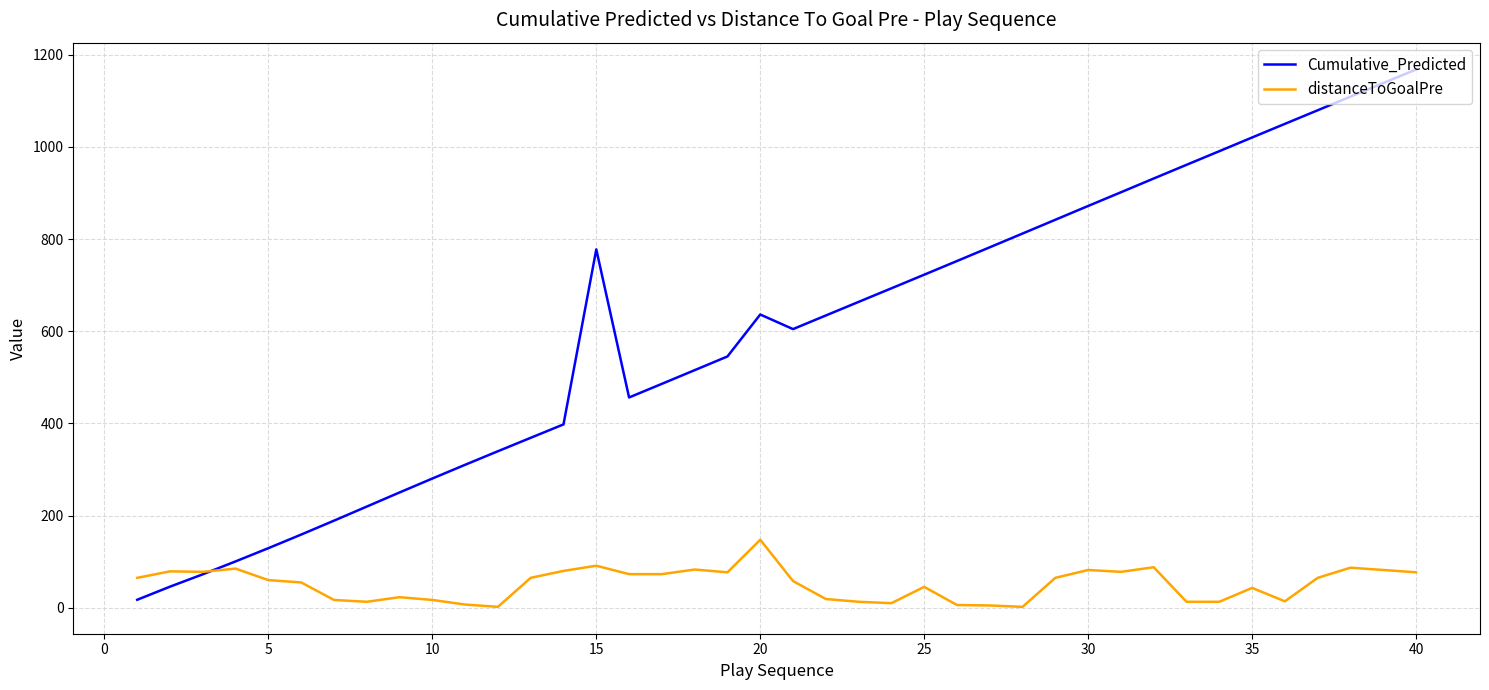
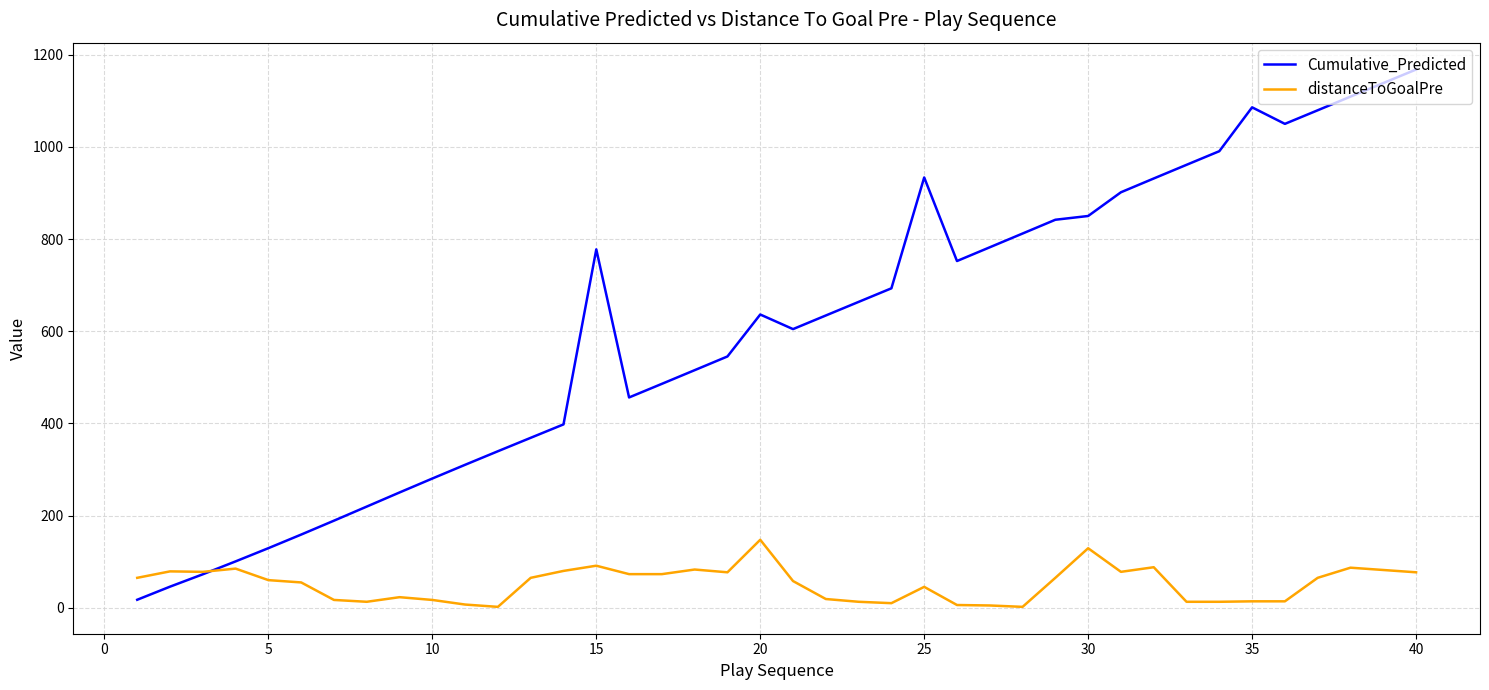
  {
    "Cumulative_Predicted": {
      "5": 130,
      "10": 280,
      "15": 780,
      "20": 640,
-     "25": 720,
-     "30": 870,
-     "35": 1020
+     "25": 930,
+     "30": 850,
+     "35": 1090
    },
    "distanceToGoalPre": {
      "5": 60,
      "10": 20,
      "15": 90,
      "20": 150,
      "25": 50,
-     "30": 80,
-     "35": 40,
+     "30": 130,
+     "35": 10,
      "40": 80
    }
  }
